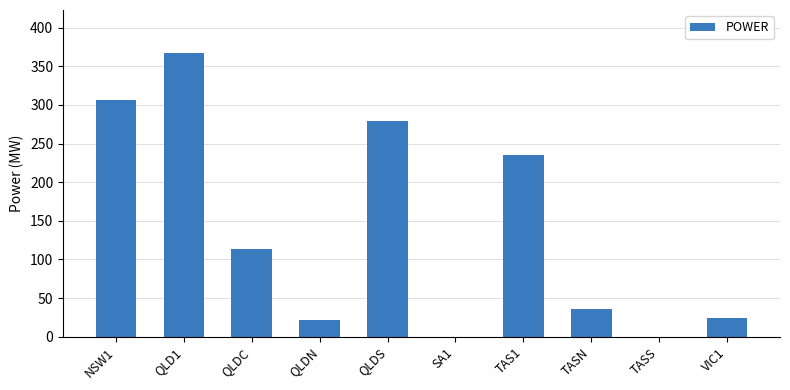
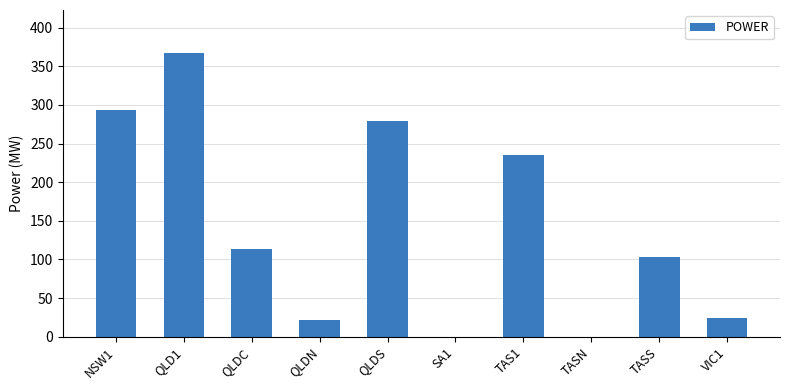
  {
-   "NSW1": 310,
+   "NSW1": 290,
    "QLD1": 370,
    "QLDC": 110,
    "QLDN": 20,
    "QLDS": 280,
    "TAS1": 230,
-   "TASN": 40,
-   "TASS": 0,
+   "TASN": 0,
+   "TASS": 100,
    "VIC1": 20
  }
